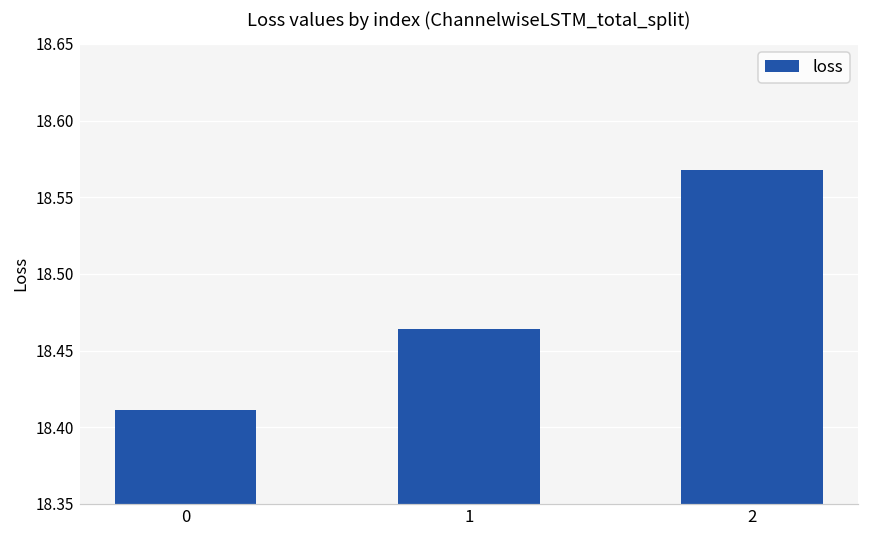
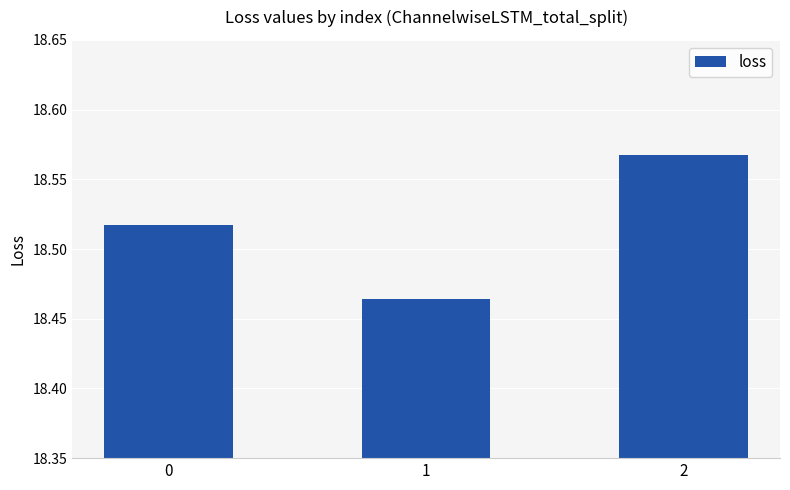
  {
-   "0": 18.411,
+   "0": 18.518,
    "1": 18.464,
    "2": 18.568
  }
